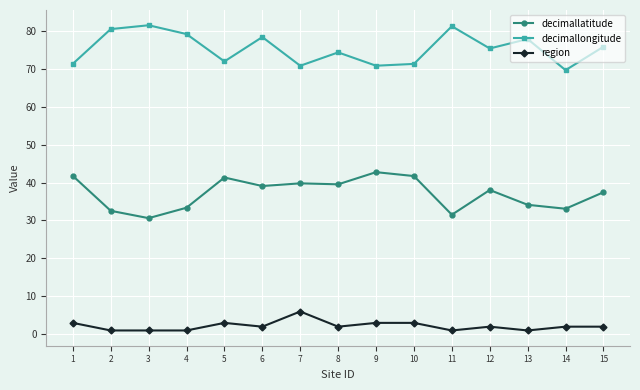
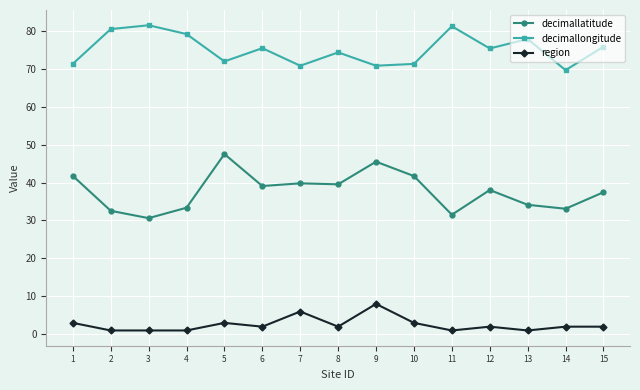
  {
    "decimallatitude": {
      "1": 42,
      "2": 33,
      "3": 31,
      "4": 33,
-     "5": 41,
+     "5": 48,
      "6": 39,
      "7": 40,
      "8": 40,
-     "9": 43,
+     "9": 46,
      "10": 42,
      "11": 32,
      "12": 38,
      "13": 34,
      "14": 33,
      "15": 37
    },
    "decimallongitude": {
      "1": 71,
      "2": 80,
      "3": 81,
      "4": 79,
      "5": 72,
-     "6": 78,
+     "6": 75,
      "7": 71,
      "8": 74,
      "9": 71,
      "10": 71,
      "11": 81,
      "12": 75,
      "14": 70
    },
    "region": {
      "1": 3,
      "2": 1,
      "3": 1,
      "4": 1,
      "5": 3,
      "6": 2,
      "7": 6,
      "8": 2,
-     "9": 3,
+     "9": 8,
      "10": 3,
      "11": 1,
      "12": 2,
      "13": 1,
      "14": 2,
      "15": 2
    }
  }
